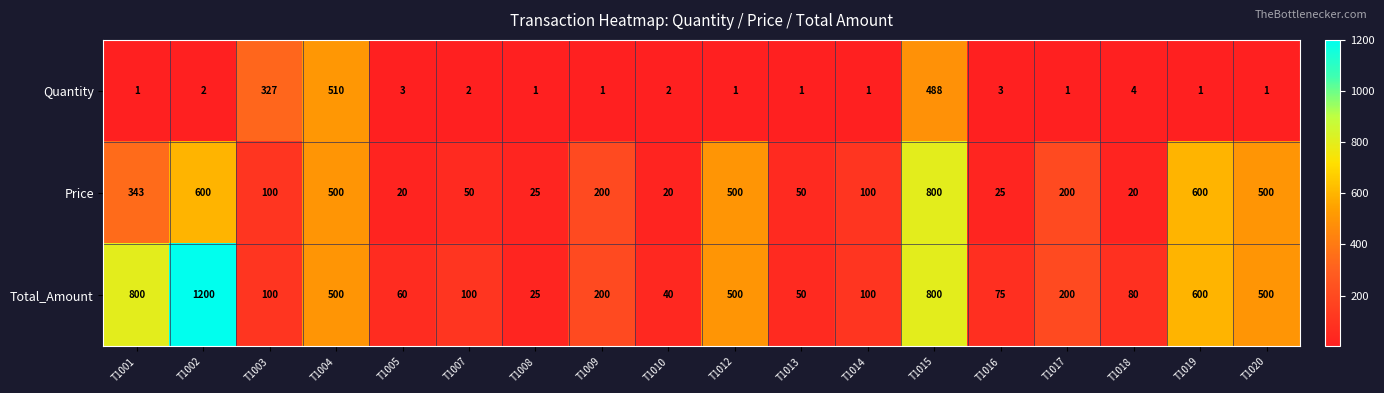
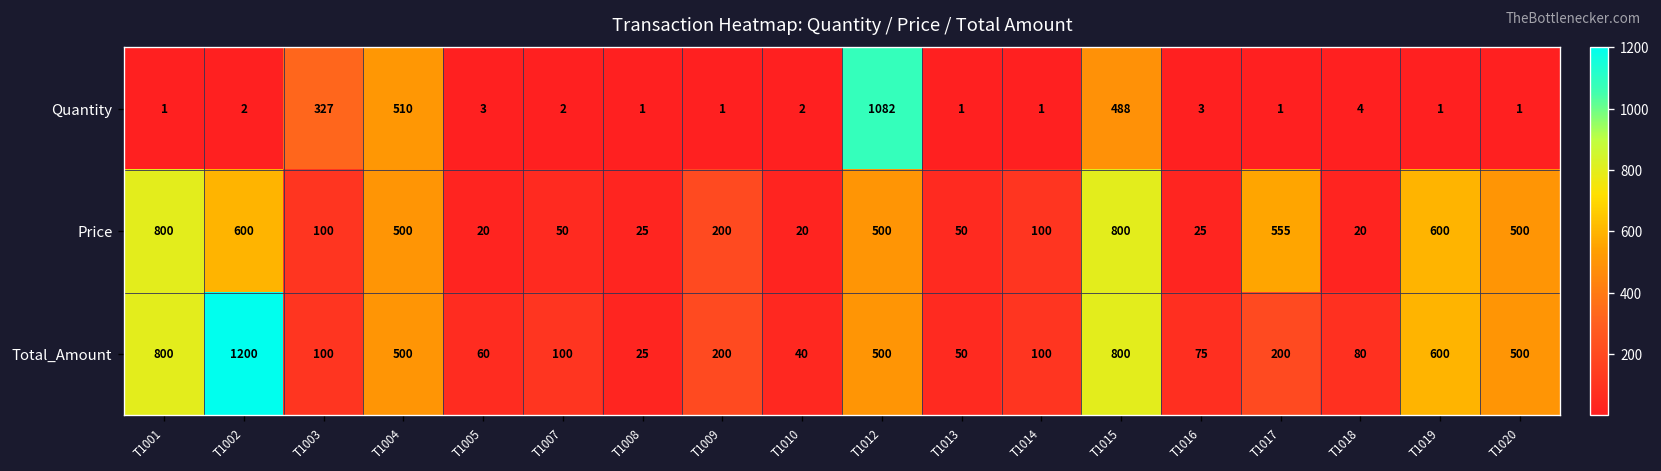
  {
    "Quantity": {
      "T1001": 1,
      "T1002": 2,
      "T1003": 327,
      "T1004": 510,
      "T1005": 3,
      "T1007": 2,
      "T1008": 1,
      "T1009": 1,
      "T1010": 2,
-     "T1012": 1,
+     "T1012": 1082,
      "T1013": 1,
      "T1014": 1,
      "T1015": 488,
      "T1016": 3,
      "T1017": 1,
      "T1018": 4,
      "T1019": 1,
      "T1020": 1
    },
    "Price": {
-     "T1001": 343,
+     "T1001": 800,
      "T1002": 600,
      "T1003": 100,
      "T1004": 500,
      "T1005": 20,
      "T1007": 50,
      "T1008": 25,
      "T1009": 200,
      "T1010": 20,
      "T1012": 500,
      "T1013": 50,
      "T1014": 100,
      "T1015": 800,
      "T1016": 25,
-     "T1017": 200,
+     "T1017": 555,
      "T1018": 20,
      "T1019": 600,
      "T1020": 500
    },
    "Total_Amount": {
      "T1001": 800,
      "T1002": 1200,
      "T1003": 100,
      "T1004": 500,
      "T1005": 60,
      "T1007": 100,
      "T1008": 25,
      "T1009": 200,
      "T1010": 40,
      "T1012": 500,
      "T1013": 50,
      "T1014": 100,
      "T1015": 800,
      "T1016": 75,
      "T1017": 200,
      "T1018": 80,
      "T1019": 600,
      "T1020": 500
    }
  }
